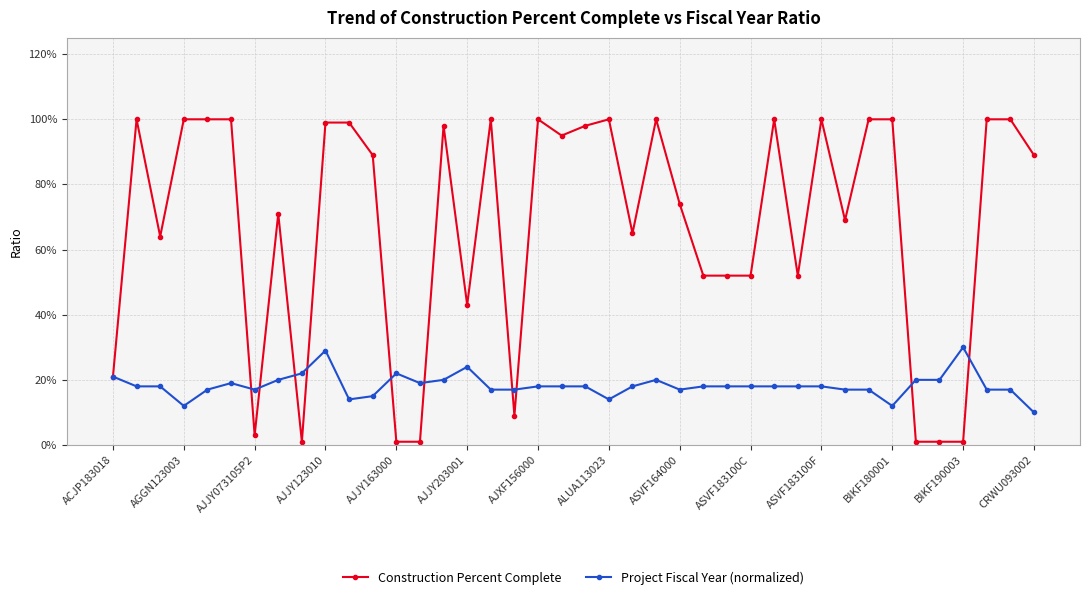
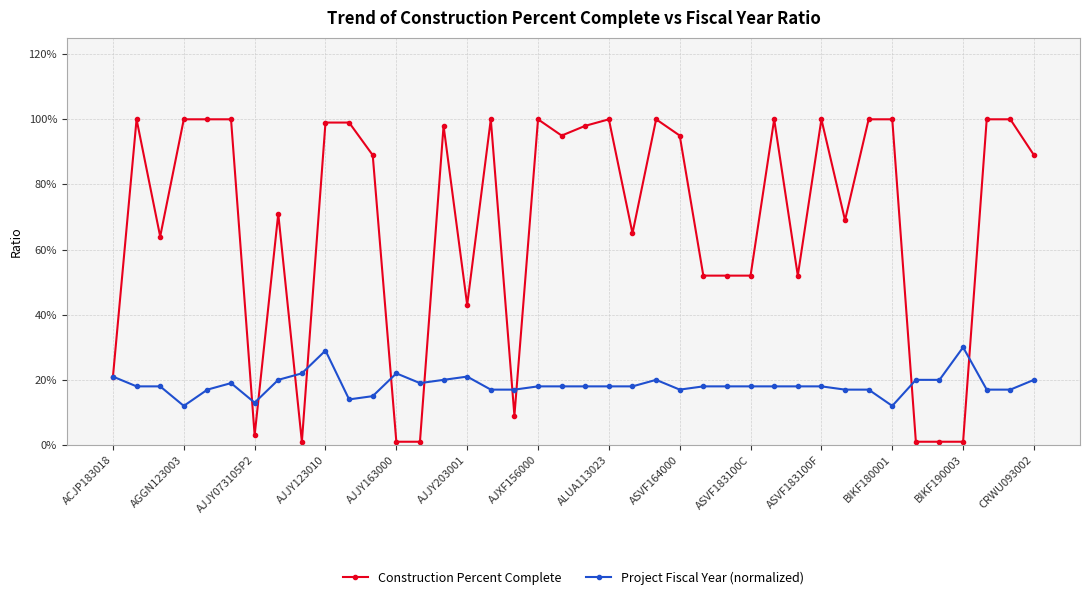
  {
    "Construction Percent Complete": {
      "AGGN123003": "100%",
      "AJJY073105P2": "3%",
      "AJJY123010": "99%",
      "AJJY163000": "1%",
      "AJJY203001": "43%",
      "AJXF156000": "100%",
      "ALUA113023": "100%",
-     "ASVF164000": "74%",
+     "ASVF164000": "95%",
      "ASVF183100C": "52%",
      "ASVF183100F": "100%",
      "BIKF180001": "100%",
      "BIKF190003": "1%",
      "CRWU093002": "89%"
    },
    "Project Fiscal Year (normalized)": {
      "AGGN123003": "12%",
-     "AJJY073105P2": "17%",
+     "AJJY073105P2": "13%",
      "AJJY123010": "29%",
      "AJJY163000": "22%",
-     "AJJY203001": "24%",
+     "AJJY203001": "21%",
      "AJXF156000": "18%",
-     "ALUA113023": "14%",
+     "ALUA113023": "18%",
      "ASVF164000": "17%",
      "ASVF183100C": "18%",
      "ASVF183100F": "18%",
      "BIKF180001": "12%",
      "BIKF190003": "30%",
-     "CRWU093002": "10%"
+     "CRWU093002": "20%"
    }
  }
